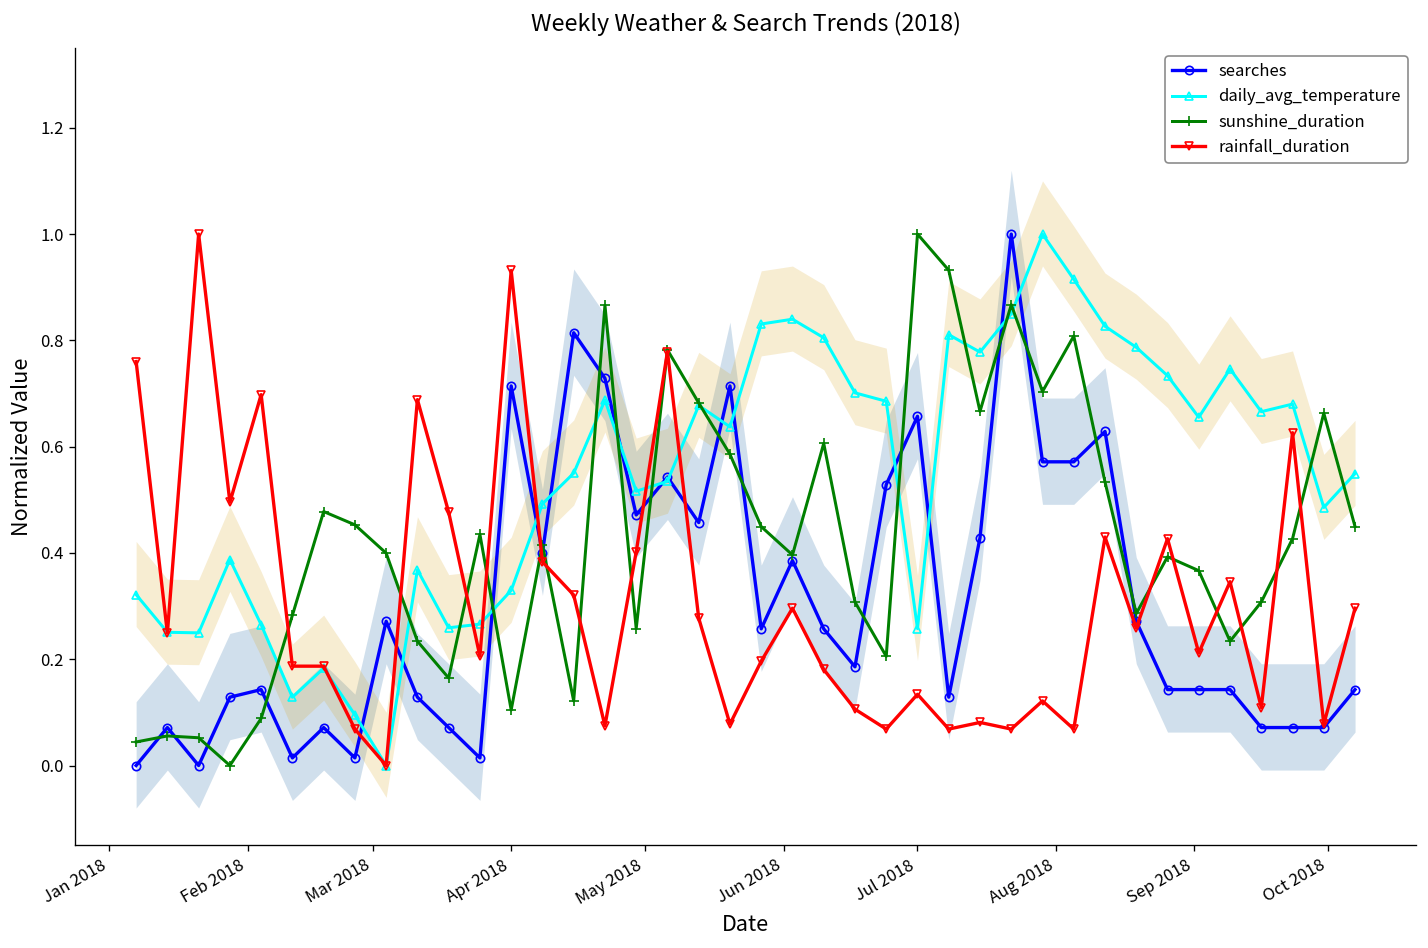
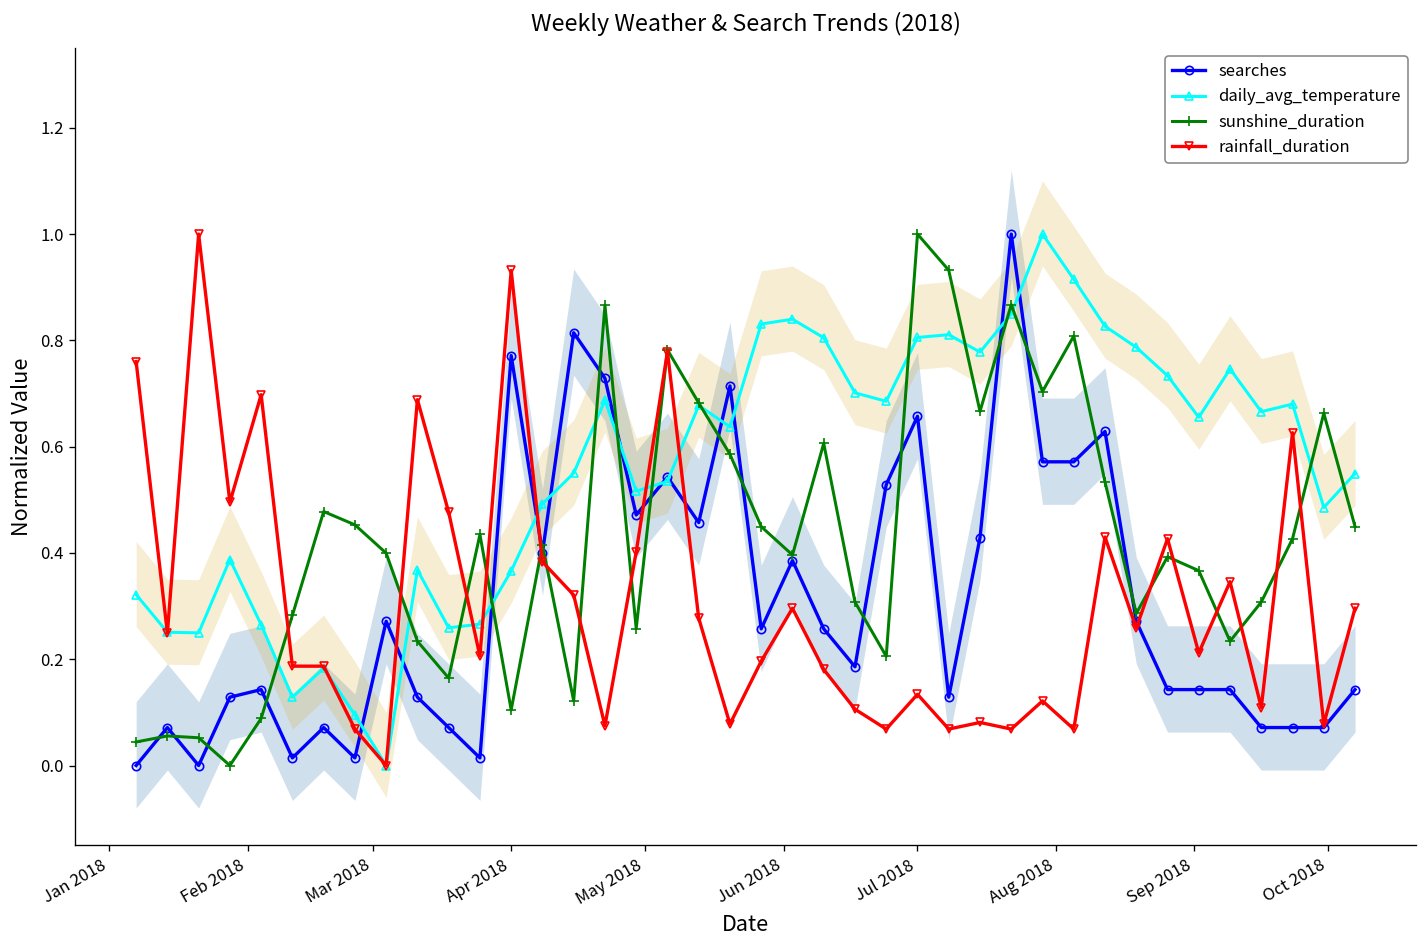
  {
    "searches": {
-     "Apr 2018": 0.71,
+     "Apr 2018": 0.77,
      "Jul 2018": 0.66
    },
    "daily_avg_temperature": {
-     "Apr 2018": 0.33,
-     "Jul 2018": 0.26
+     "Apr 2018": 0.37,
+     "Jul 2018": 0.81
    },
    "sunshine_duration": {
      "Apr 2018": 0.10,
      "Jul 2018": 1.00
    },
    "rainfall_duration": {
      "Apr 2018": 0.93,
      "Jul 2018": 0.13
    }
  }
